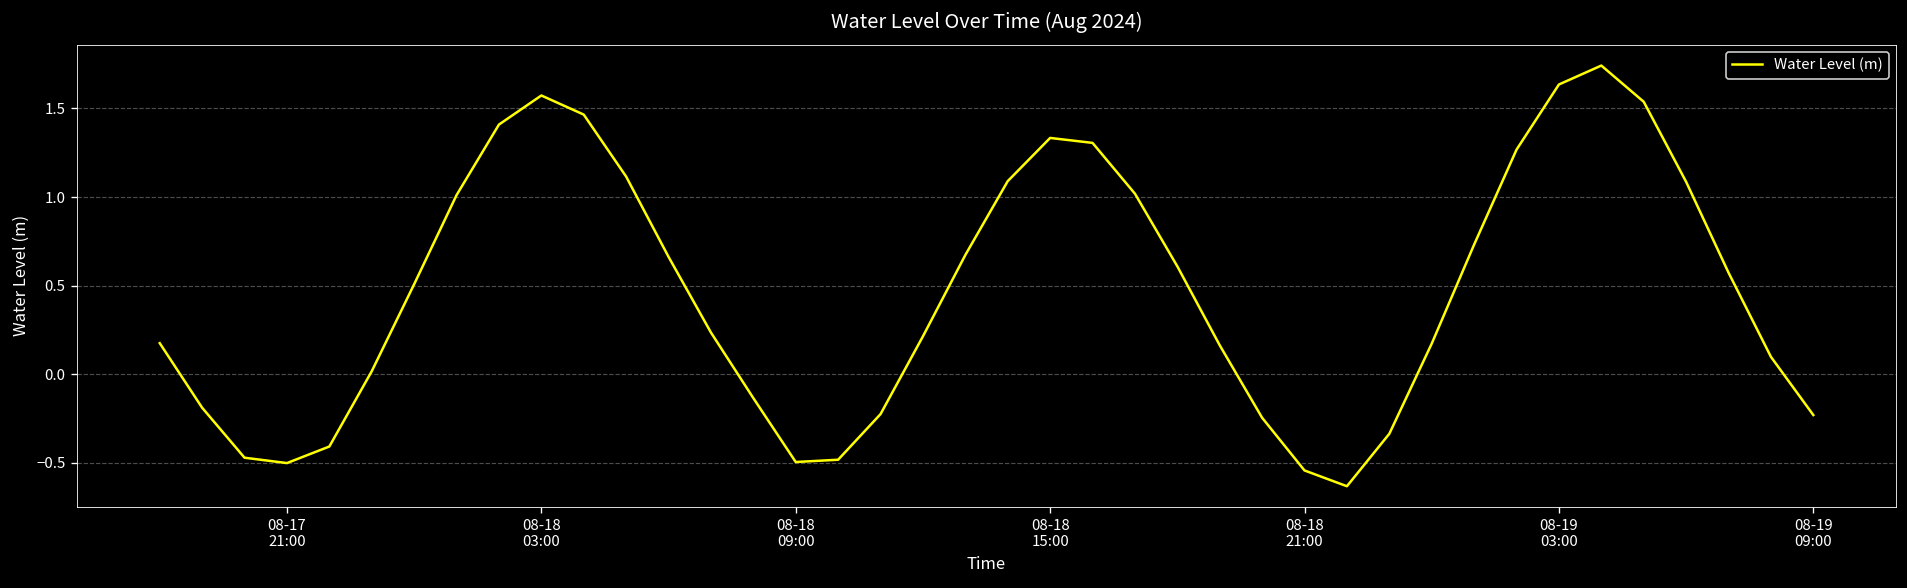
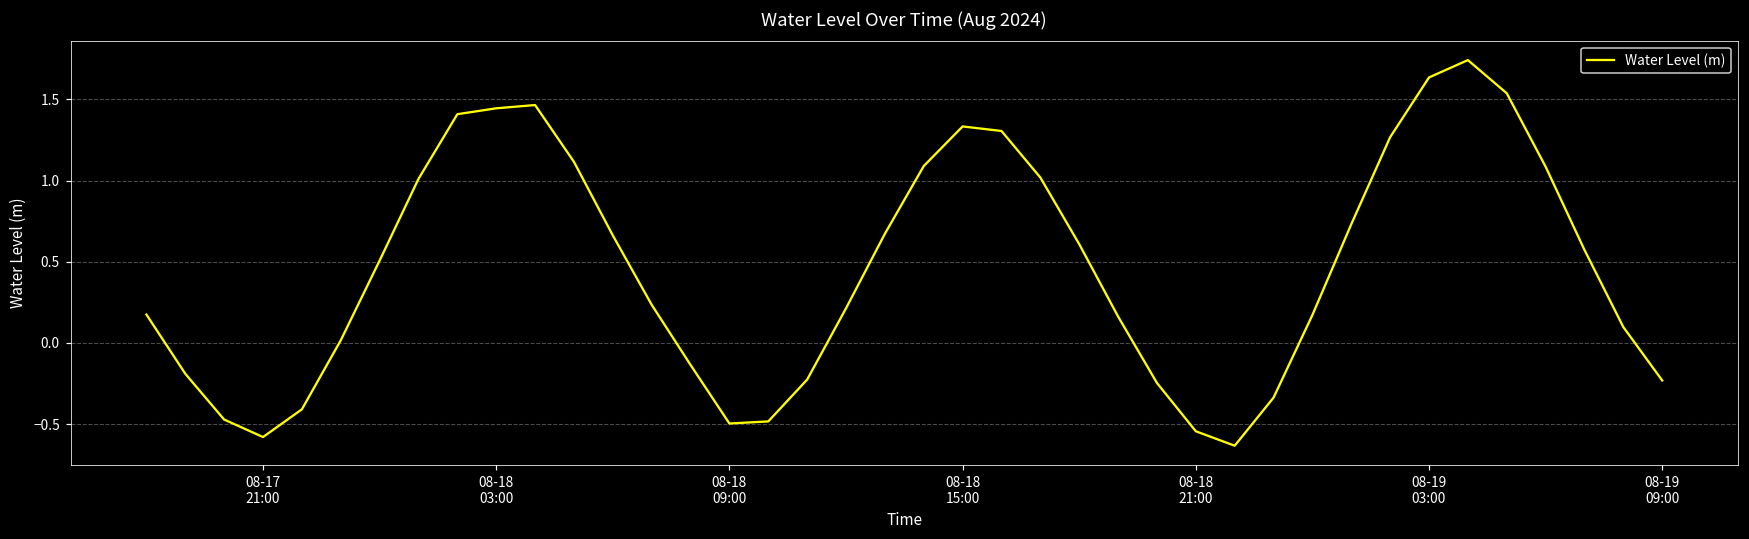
  {
-   "08-17 21:00": -0.50,
-   "08-18 03:00": 1.57,
+   "08-17 21:00": -0.58,
+   "08-18 03:00": 1.45,
    "08-18 09:00": -0.50,
    "08-18 15:00": 1.33,
    "08-18 21:00": -0.54,
    "08-19 03:00": 1.64,
    "08-19 09:00": -0.23
  }
